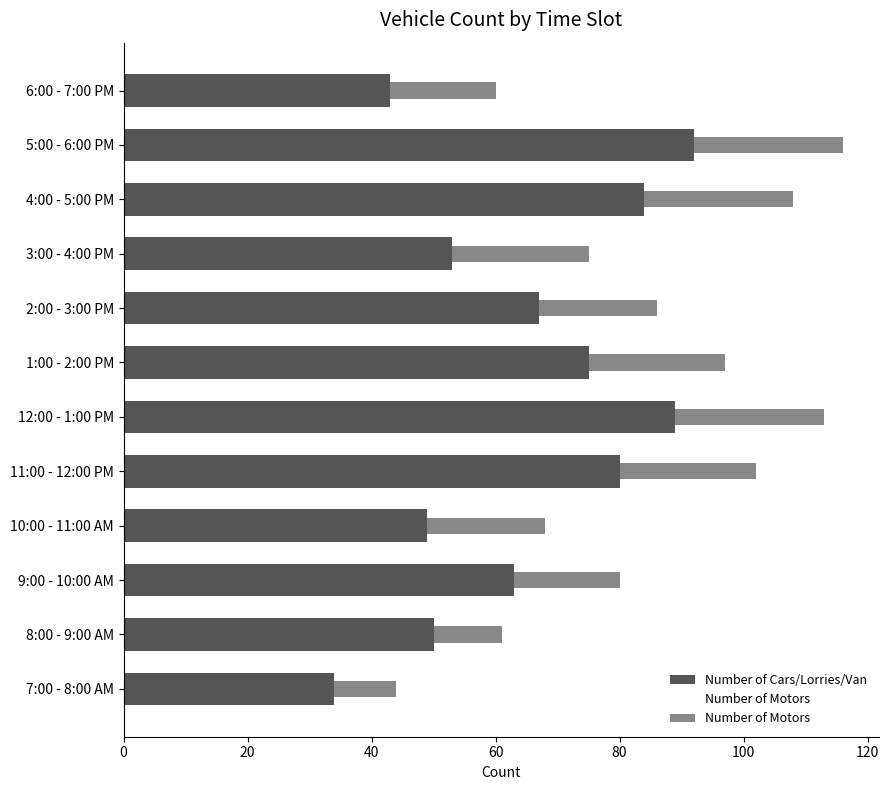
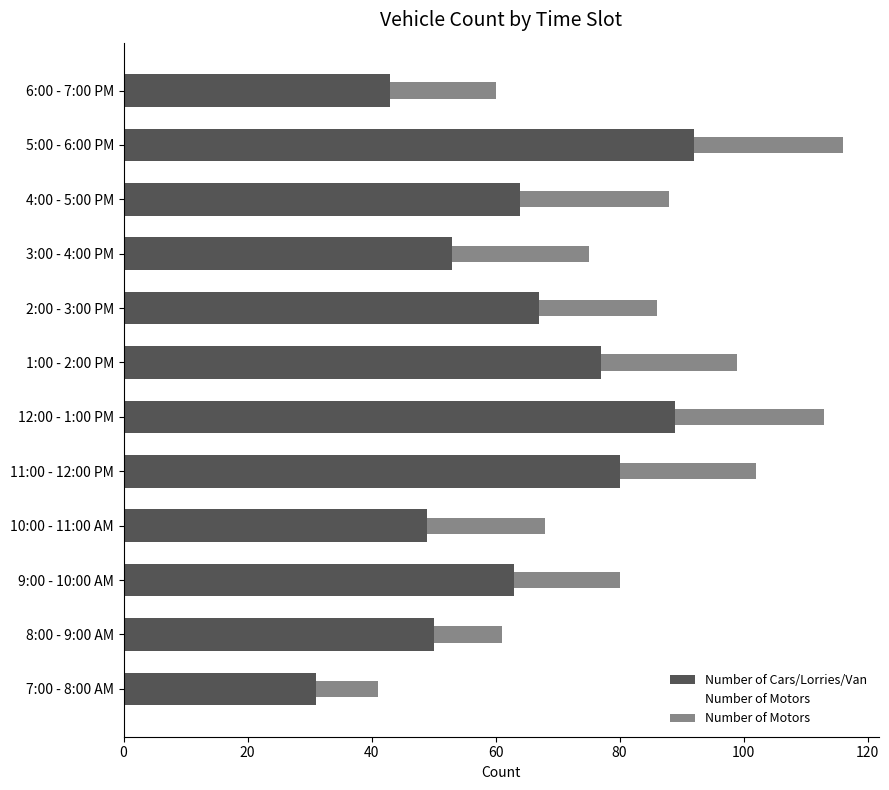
  {
    "Number of Cars/Lorries/Van": {
      "6:00 - 7:00 PM": 43,
      "5:00 - 6:00 PM": 92,
-     "4:00 - 5:00 PM": 84,
+     "4:00 - 5:00 PM": 64,
      "3:00 - 4:00 PM": 53,
      "2:00 - 3:00 PM": 67,
-     "1:00 - 2:00 PM": 75,
+     "1:00 - 2:00 PM": 77,
      "12:00 - 1:00 PM": 89,
      "11:00 - 12:00 PM": 80,
      "10:00 - 11:00 AM": 49,
      "9:00 - 10:00 AM": 63,
      "8:00 - 9:00 AM": 50,
-     "7:00 - 8:00 AM": 34
+     "7:00 - 8:00 AM": 31
    }
  }
